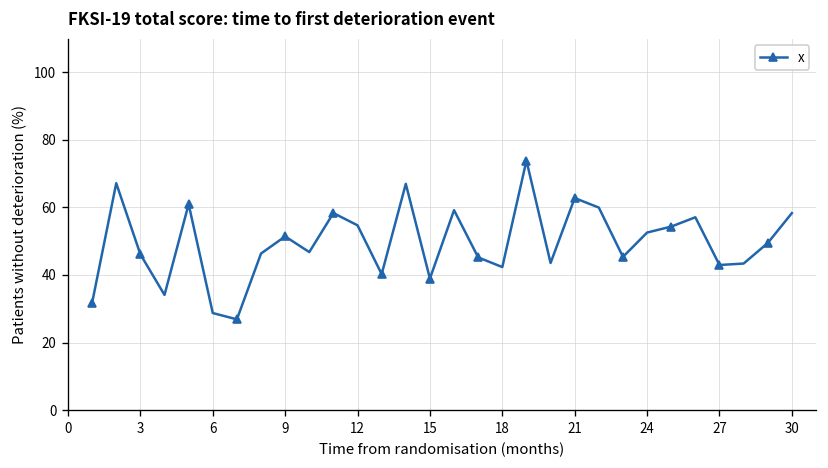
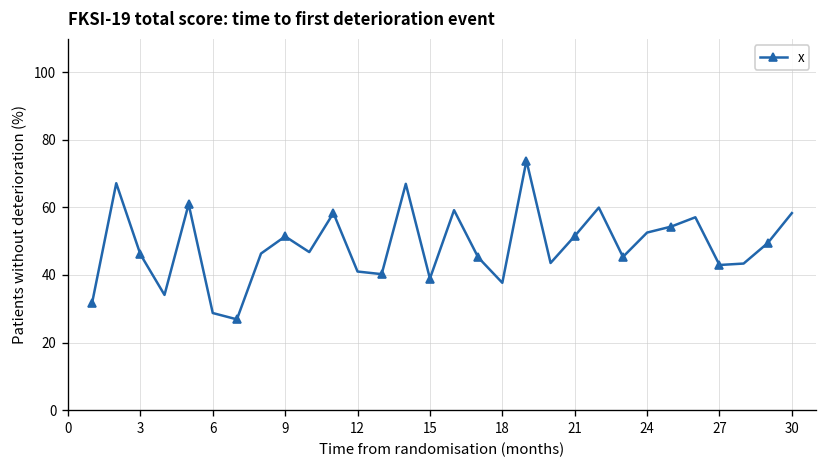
  {
    "3": 46,
    "6": 29,
    "9": 51,
-   "12": 55,
+   "12": 41,
    "15": 39,
-   "18": 42,
-   "21": 63,
+   "18": 38,
+   "21": 52,
    "24": 53,
    "27": 43,
    "30": 58
  }
